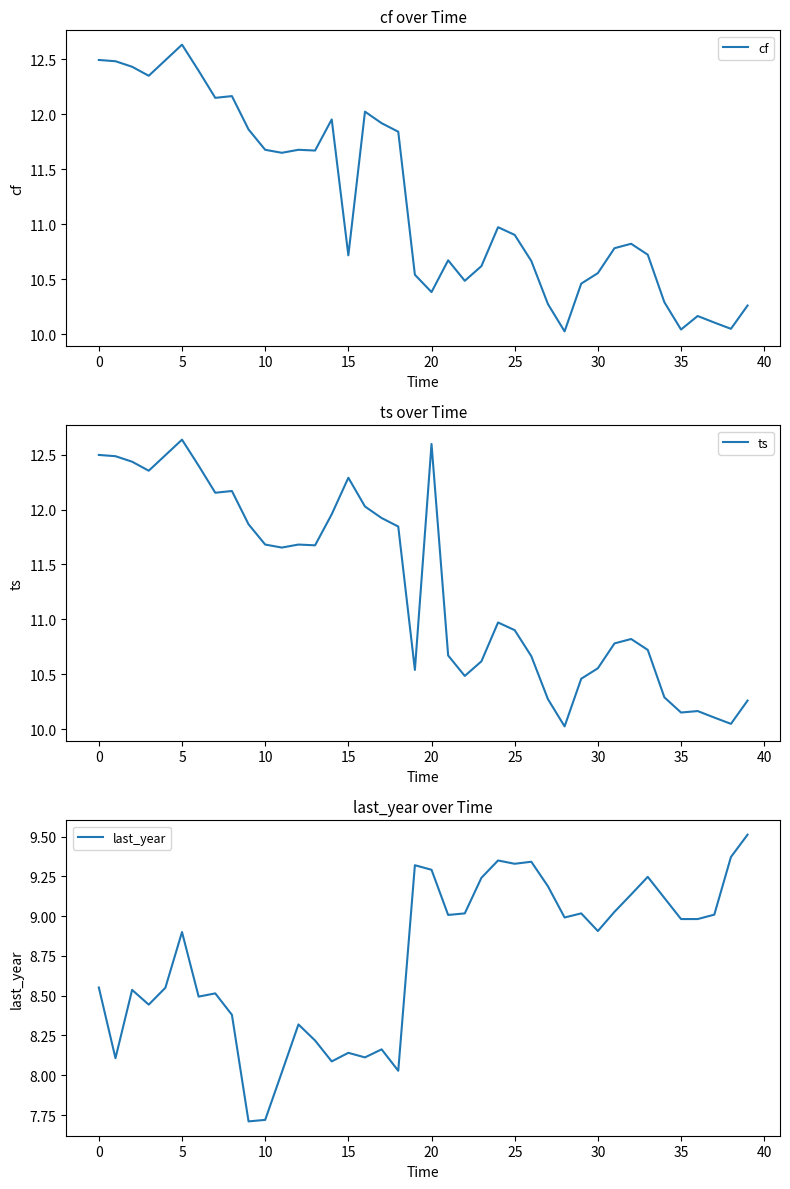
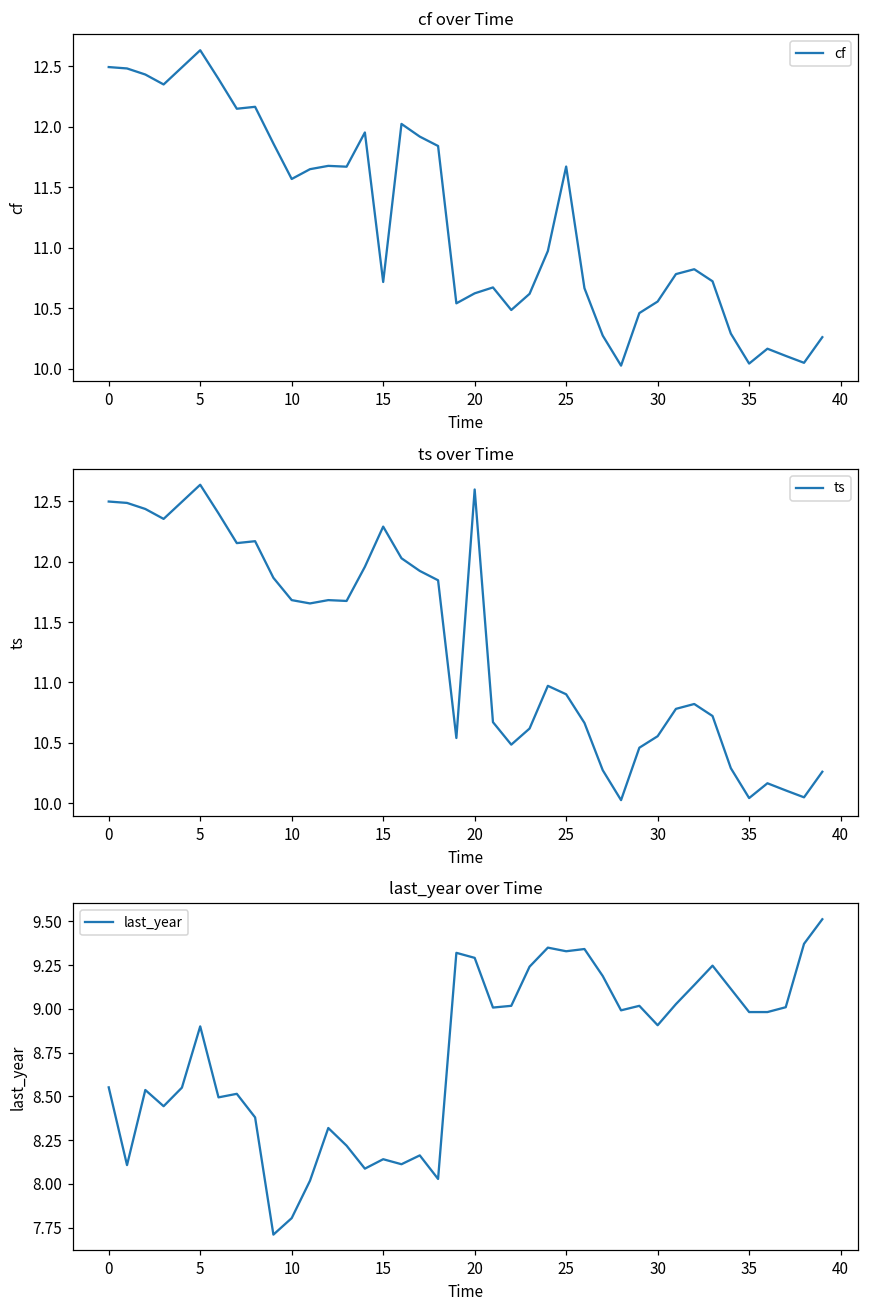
  {
    "cf over Time": {
      "0": 12.49,
      "5": 12.63,
-     "10": 11.68,
+     "10": 11.57,
      "15": 10.72,
-     "20": 10.38,
-     "25": 10.90,
+     "20": 10.62,
+     "25": 11.67,
      "30": 10.56,
      "35": 10.04
    },
    "ts over Time": {
      "0": 12.50,
      "5": 12.64,
      "10": 11.68,
      "15": 12.29,
      "20": 12.60,
      "25": 10.90,
      "30": 10.55,
-     "35": 10.15
+     "35": 10.04
    },
    "last_year over Time": {
      "0": 8.55,
      "5": 8.90,
-     "10": 7.72,
+     "10": 7.80,
      "15": 8.14,
      "20": 9.29,
      "25": 9.33,
      "30": 8.91,
      "35": 8.98
    }
  }
